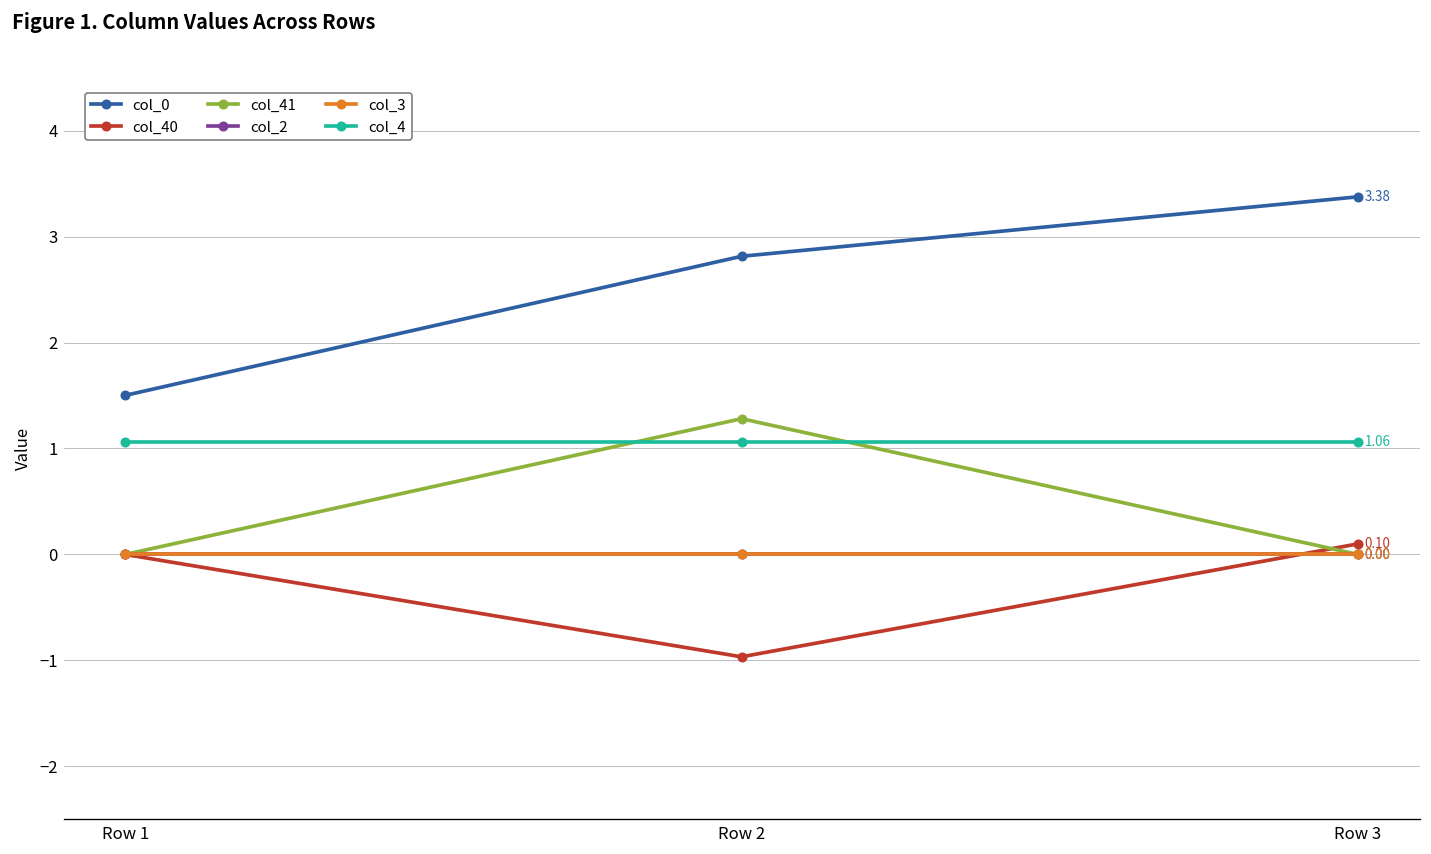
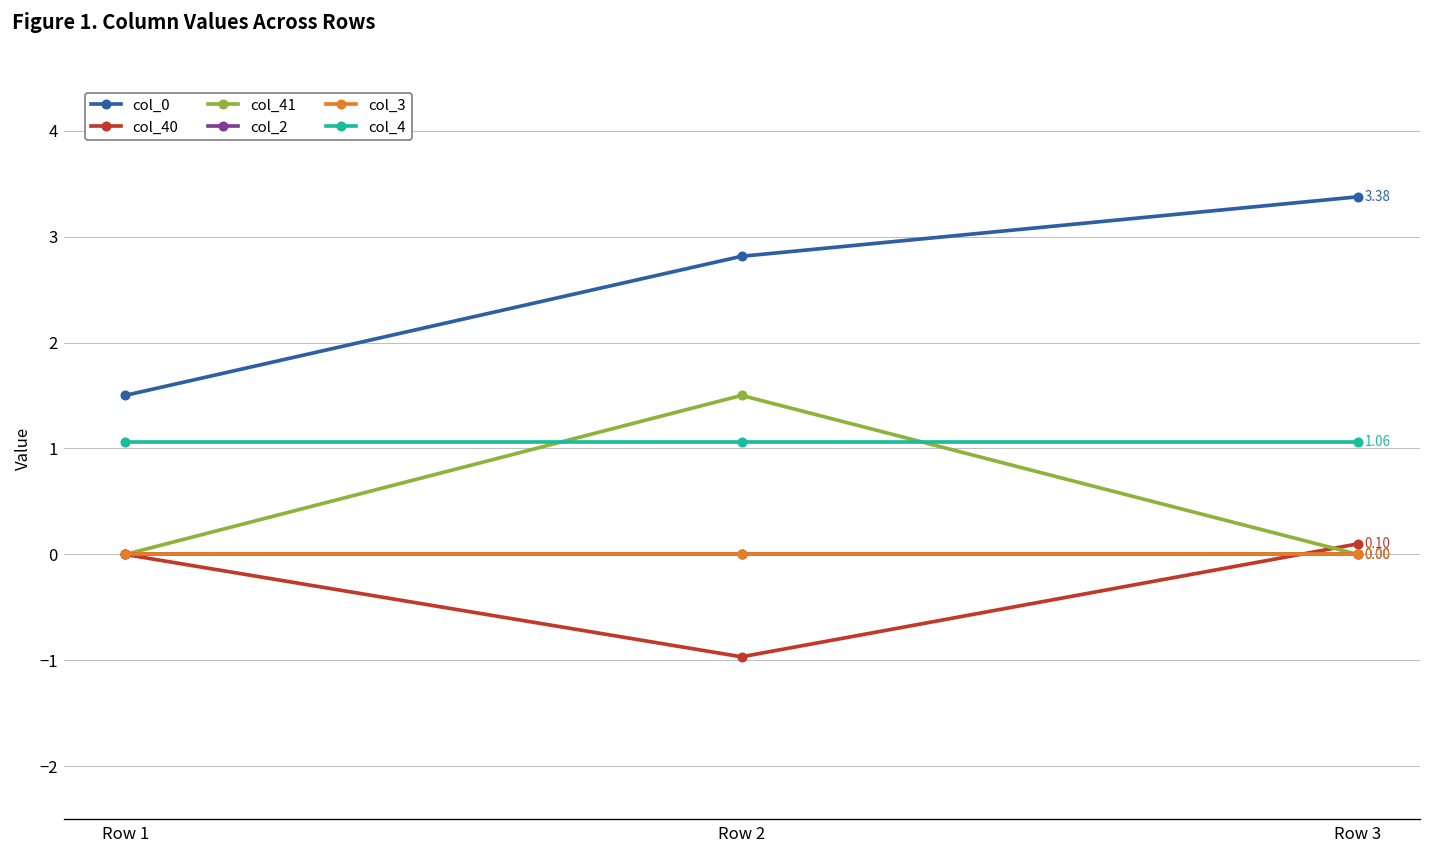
  {
    "col_0": {
      "Row 3": 3.38
    },
    "col_40": {
      "Row 3": 0.10
    },
    "col_41": {
-     "Row 2": 1.3
+     "Row 2": 1.5
    },
    "col_3": {
      "Row 2": 0.0
    },
    "col_4": {
      "Row 3": 1.06
    }
  }
